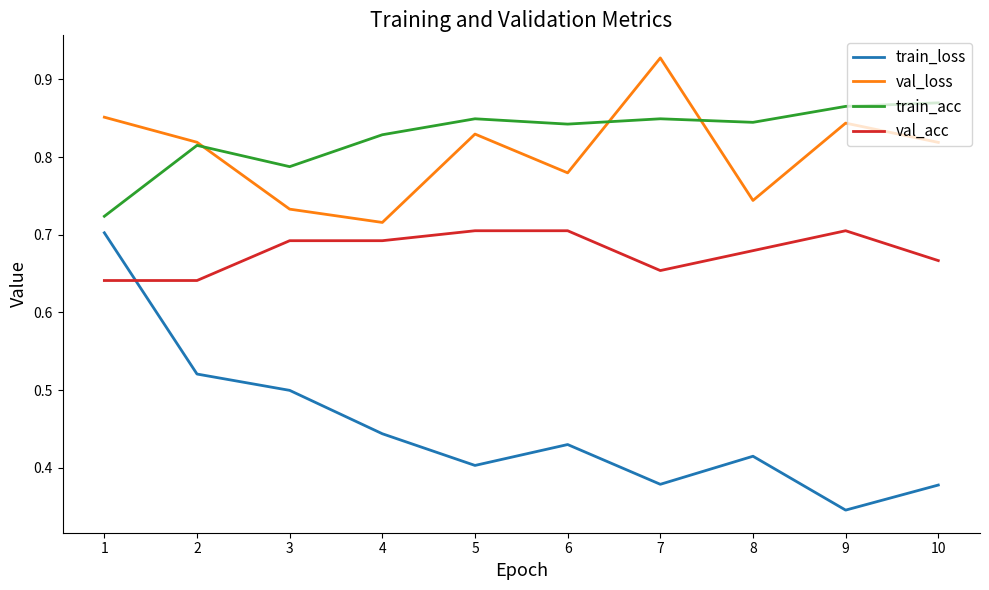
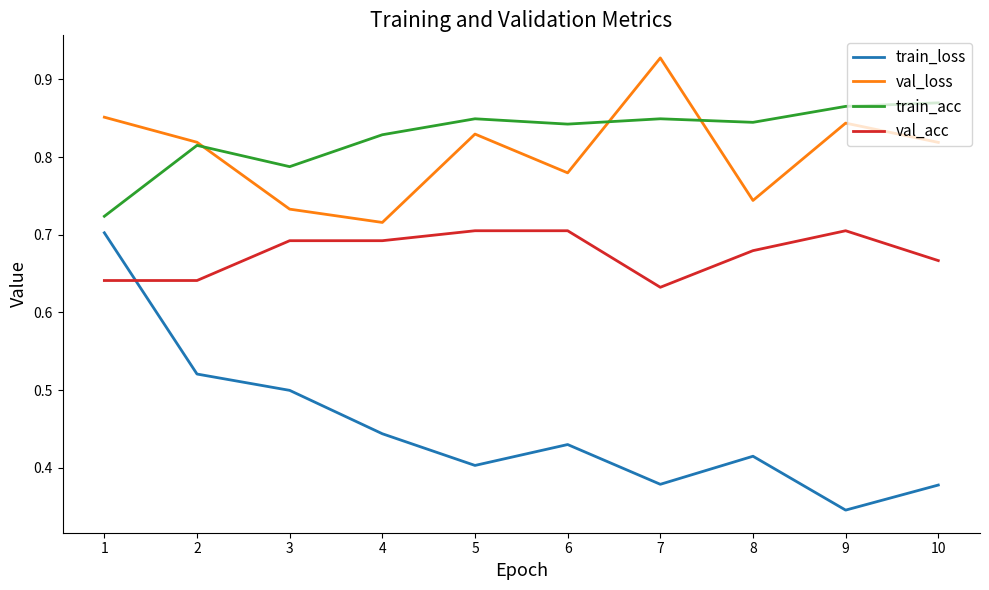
  {
    "train_loss": {
      "1": 0.70,
      "2": 0.52,
      "3": 0.50,
      "4": 0.44,
      "5": 0.40,
      "6": 0.43,
      "7": 0.38,
      "8": 0.41,
      "9": 0.35,
      "10": 0.38
    },
    "val_loss": {
      "1": 0.85,
      "2": 0.82,
      "3": 0.73,
      "4": 0.72,
      "5": 0.83,
      "6": 0.78,
      "7": 0.93,
      "8": 0.74,
      "9": 0.84
    },
    "train_acc": {
      "1": 0.72,
      "2": 0.82,
      "3": 0.79,
      "4": 0.83,
      "5": 0.85,
      "6": 0.84,
      "7": 0.85,
      "8": 0.84,
      "9": 0.87
    },
    "val_acc": {
      "1": 0.64,
      "2": 0.64,
      "3": 0.69,
      "4": 0.69,
      "5": 0.71,
      "6": 0.71,
-     "7": 0.65,
+     "7": 0.63,
      "8": 0.68,
      "9": 0.71,
      "10": 0.67
    }
  }
